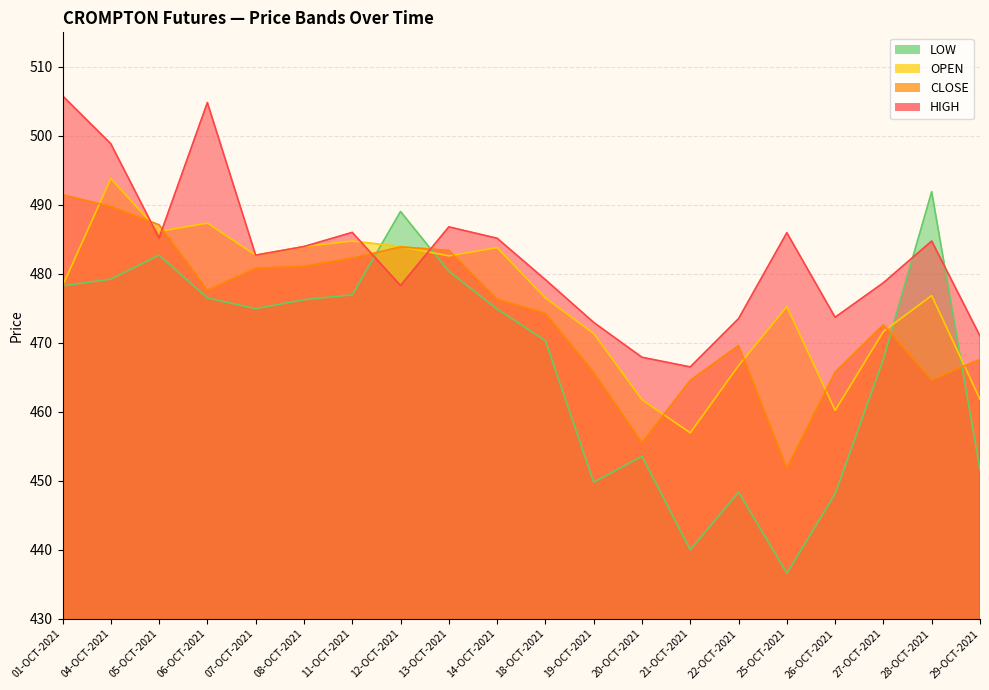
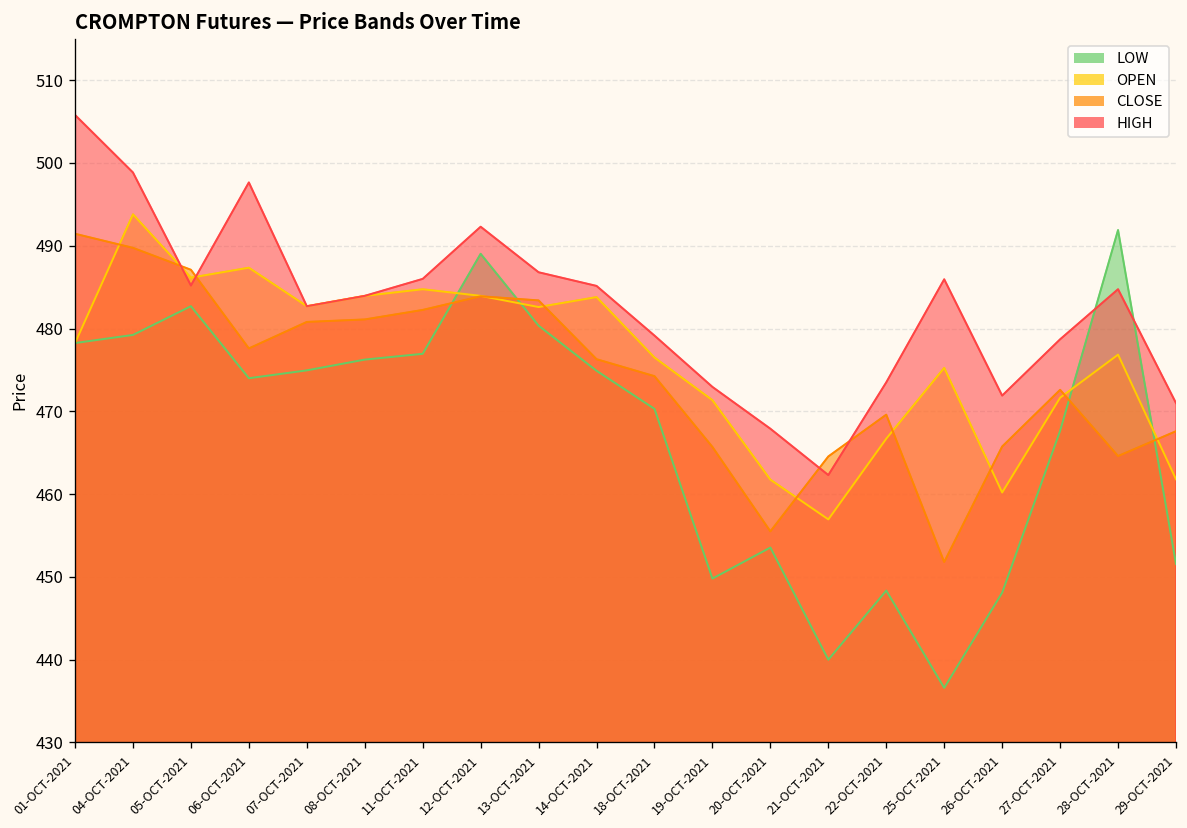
  {
    "LOW": {
      "04-OCT-2021": 479,
      "05-OCT-2021": 483,
-     "06-OCT-2021": 477,
+     "06-OCT-2021": 474,
      "07-OCT-2021": 475,
      "08-OCT-2021": 476,
      "11-OCT-2021": 477,
      "12-OCT-2021": 489,
      "13-OCT-2021": 480,
      "14-OCT-2021": 475,
      "18-OCT-2021": 470,
      "19-OCT-2021": 450,
      "20-OCT-2021": 454,
      "21-OCT-2021": 440,
      "22-OCT-2021": 448,
      "25-OCT-2021": 437,
      "26-OCT-2021": 448,
      "27-OCT-2021": 468,
      "28-OCT-2021": 492,
      "29-OCT-2021": 452
    },
    "HIGH": {
      "01-OCT-2021": 506,
      "04-OCT-2021": 499,
      "05-OCT-2021": 485,
-     "06-OCT-2021": 505,
+     "06-OCT-2021": 498,
      "11-OCT-2021": 486,
-     "12-OCT-2021": 478,
+     "12-OCT-2021": 492,
      "13-OCT-2021": 487,
      "14-OCT-2021": 485,
      "18-OCT-2021": 479,
      "19-OCT-2021": 473,
      "20-OCT-2021": 468,
-     "21-OCT-2021": 467,
+     "21-OCT-2021": 462,
      "22-OCT-2021": 474,
      "25-OCT-2021": 486,
-     "26-OCT-2021": 474,
+     "26-OCT-2021": 472,
      "27-OCT-2021": 479,
      "28-OCT-2021": 485,
      "29-OCT-2021": 471
    }
  }
